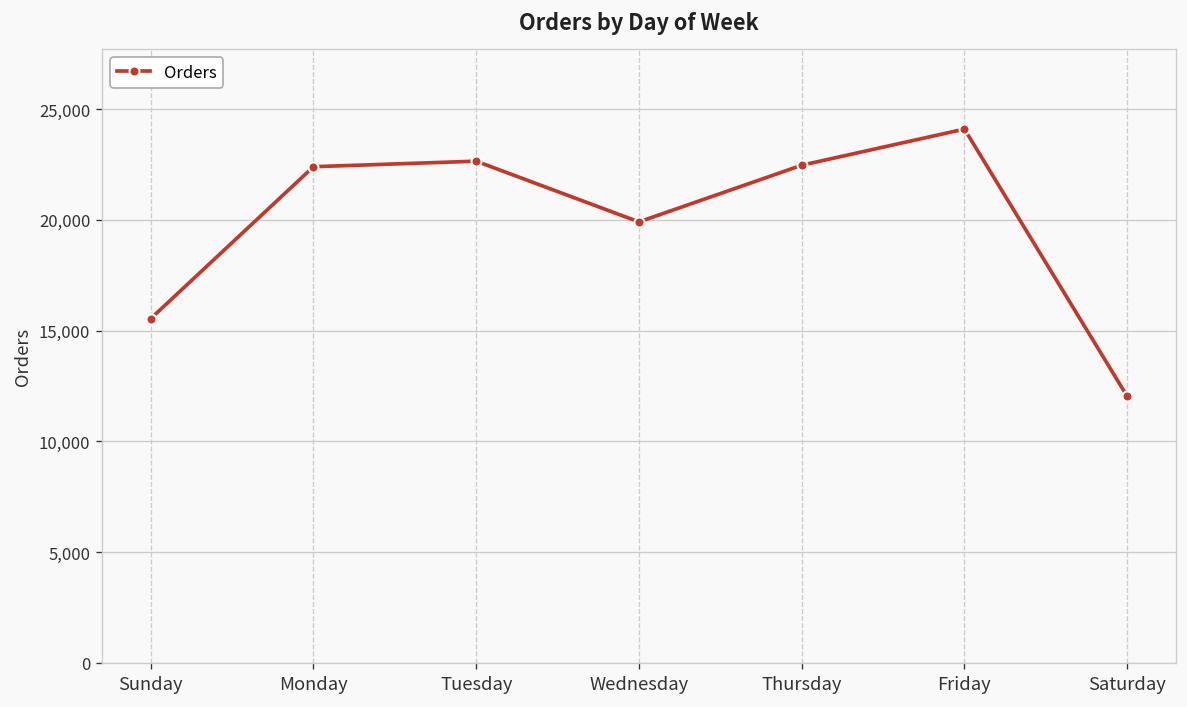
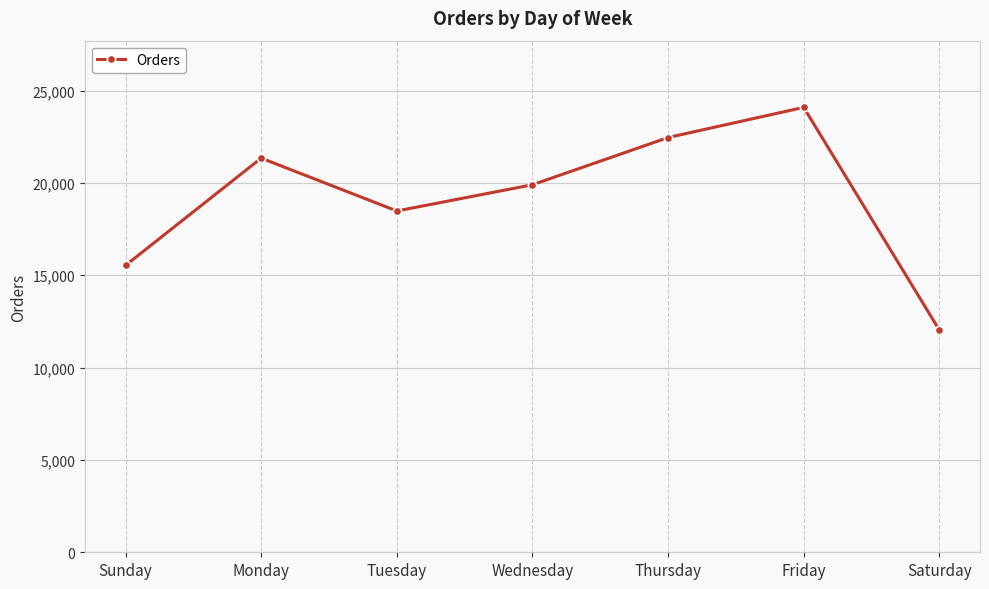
  {
    "Sunday": "15,500",
-   "Monday": "22,400",
-   "Tuesday": "22,600",
+   "Monday": "21,300",
+   "Tuesday": "18,500",
    "Wednesday": "19,900",
    "Thursday": "22,500",
    "Friday": "24,100",
    "Saturday": "12,000"
  }
